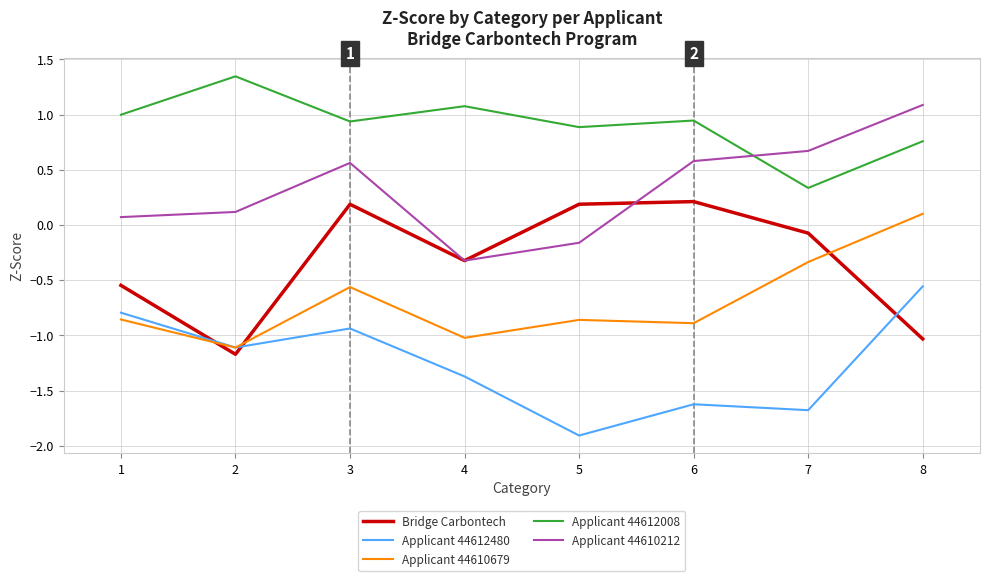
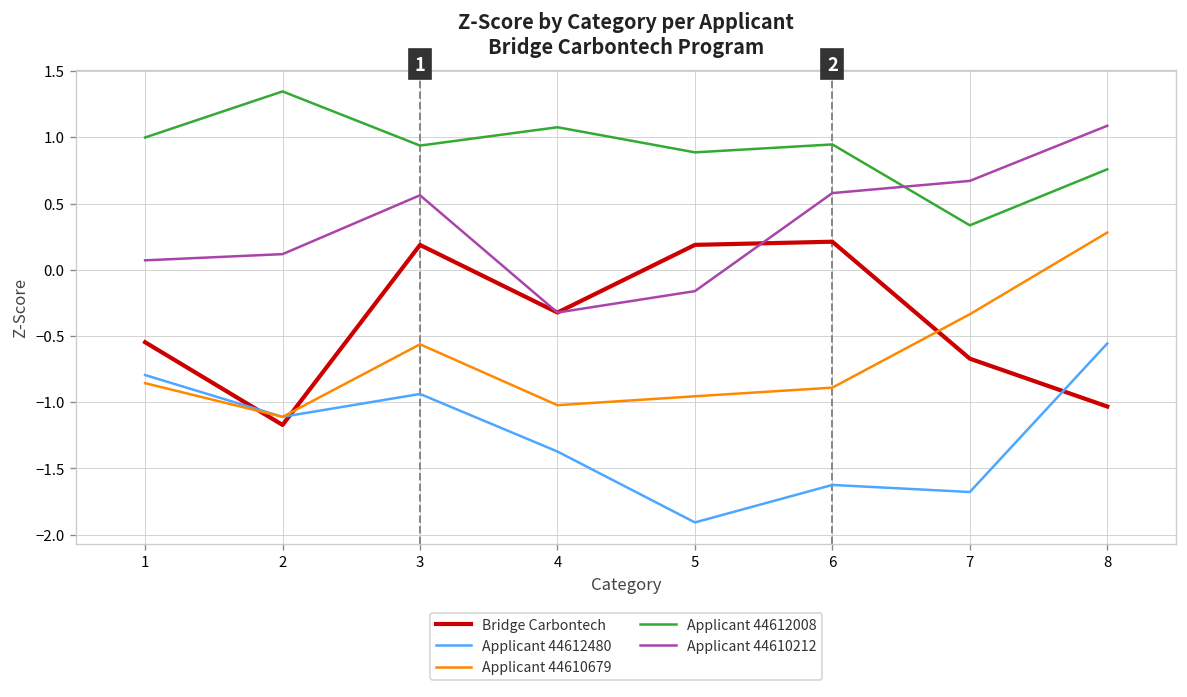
  {
    "Bridge Carbontech": {
      "1": -0.55,
      "2": -1.17,
      "3": 0.19,
      "5": 0.19,
      "6": 0.21,
-     "7": -0.07,
+     "7": -0.67,
      "8": -1.03
    },
    "Applicant 44612480": {
      "1": -0.79,
      "3": -0.94,
      "4": -1.37,
      "5": -1.91,
      "6": -1.62,
      "7": -1.68,
      "8": -0.56
    },
    "Applicant 44610679": {
      "1": -0.86,
      "3": -0.56,
      "4": -1.02,
-     "5": -0.86,
+     "5": -0.95,
      "6": -0.89,
      "7": -0.34,
-     "8": 0.10
+     "8": 0.28
    },
    "Applicant 44612008": {
      "1": 1.00,
      "2": 1.35,
      "3": 0.94,
      "4": 1.08,
      "5": 0.89,
      "6": 0.95,
      "7": 0.34,
      "8": 0.76
    },
    "Applicant 44610212": {
      "1": 0.07,
      "2": 0.12,
      "3": 0.56,
      "5": -0.16,
      "6": 0.58,
      "7": 0.67,
      "8": 1.09
    }
  }
